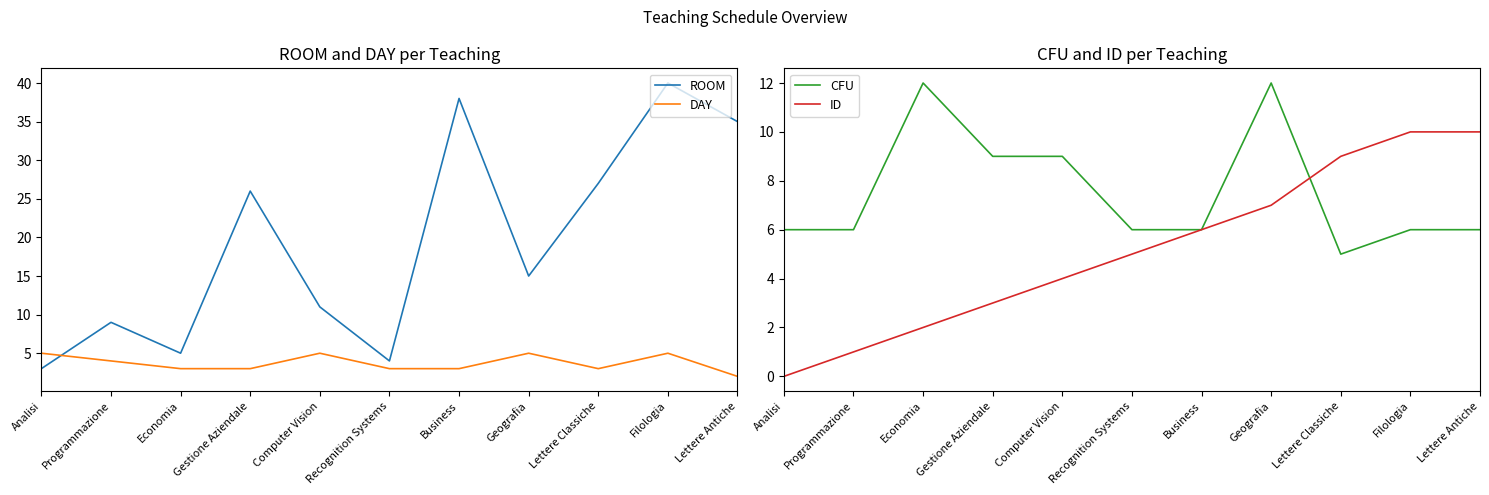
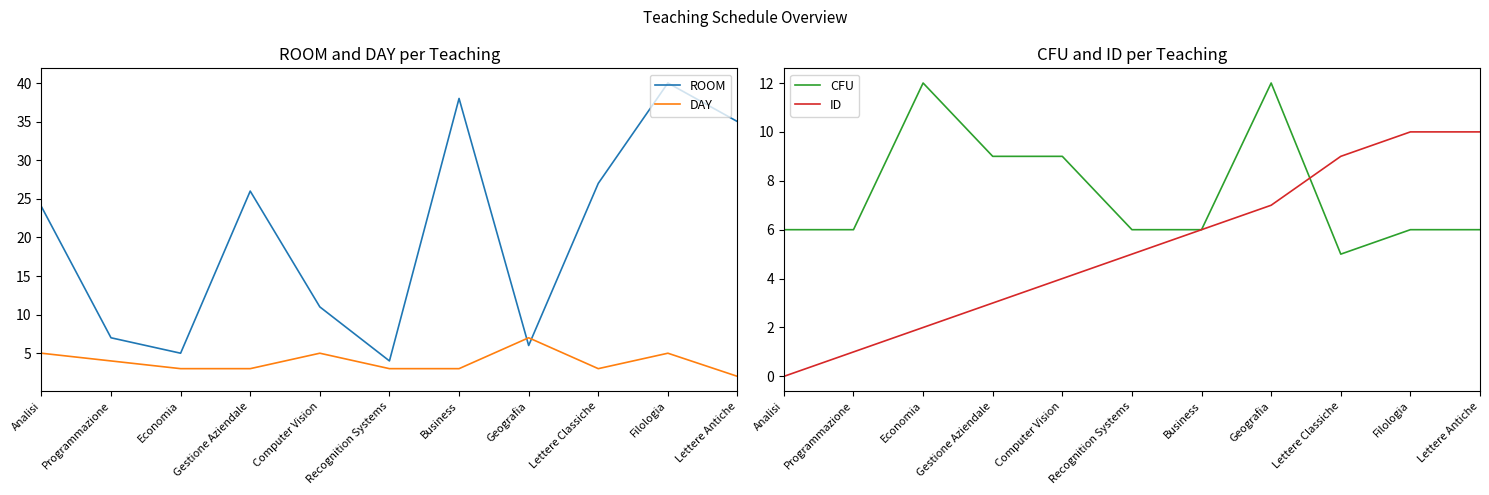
  {
    "ROOM and DAY per Teaching": {
      "ROOM": {
-       "Analisi": 3,
-       "Programmazione": 9,
+       "Analisi": 24,
+       "Programmazione": 7,
        "Economia": 5,
        "Gestione Aziendale": 26,
        "Computer Vision": 11,
        "Recognition Systems": 4,
        "Business": 38,
-       "Geografia": 15,
+       "Geografia": 6,
        "Lettere Classiche": 27,
        "Lettere Antiche": 35
      },
      "DAY": {
        "Analisi": 5,
        "Programmazione": 4,
        "Economia": 3,
        "Gestione Aziendale": 3,
        "Computer Vision": 5,
        "Recognition Systems": 3,
        "Business": 3,
-       "Geografia": 5,
+       "Geografia": 7,
        "Lettere Classiche": 3,
        "Filologia": 5,
        "Lettere Antiche": 2
      }
    },
    "CFU and ID per Teaching": {
      "CFU": {
        "Analisi": 6.0,
        "Programmazione": 6.0,
        "Economia": 12.0,
        "Gestione Aziendale": 9.0,
        "Computer Vision": 9.0,
        "Recognition Systems": 6.0,
        "Geografia": 12.0,
        "Lettere Classiche": 5.0,
        "Filologia": 6.0,
        "Lettere Antiche": 6.0
      },
      "ID": {
        "Analisi": 0.0,
        "Programmazione": 1.0,
        "Economia": 2.0,
        "Gestione Aziendale": 3.0,
        "Computer Vision": 4.0,
        "Recognition Systems": 5.0,
        "Geografia": 7.0,
        "Lettere Classiche": 9.0,
        "Filologia": 10.0,
        "Lettere Antiche": 10.0
      }
    }
  }
